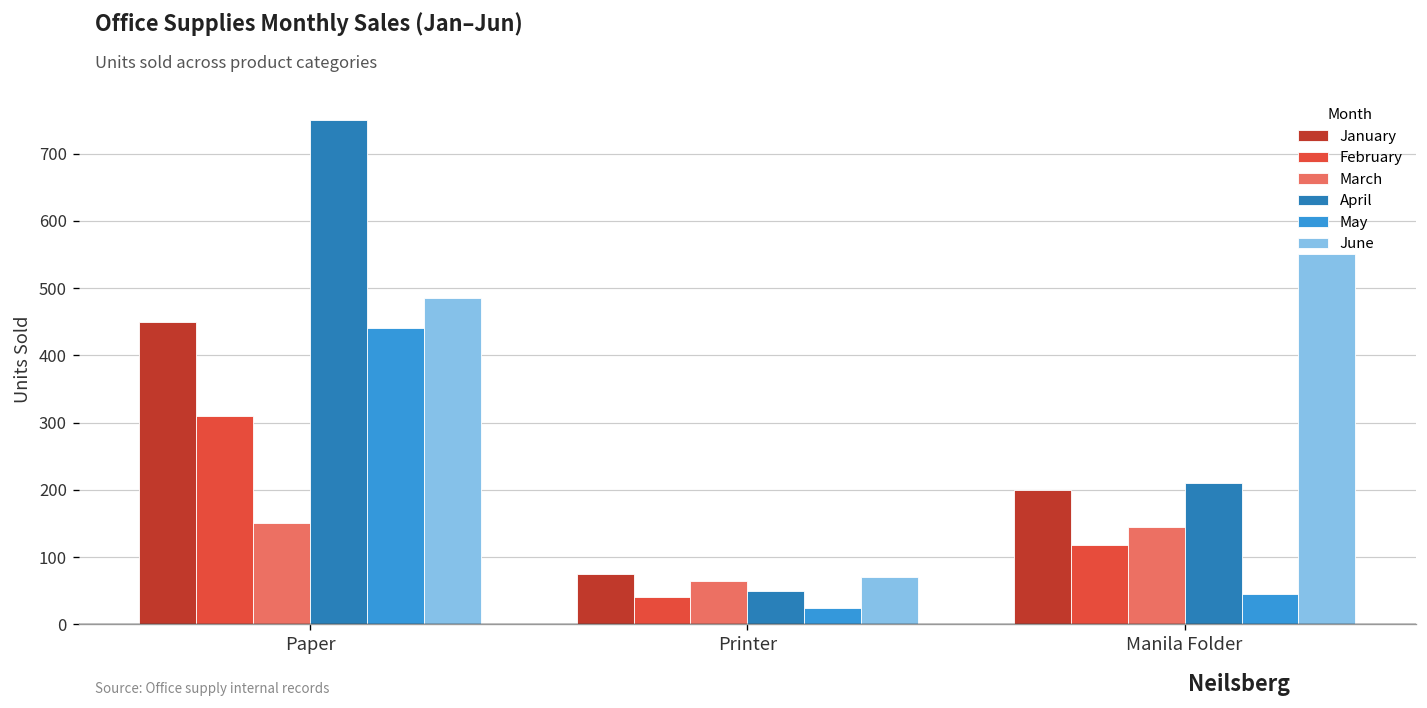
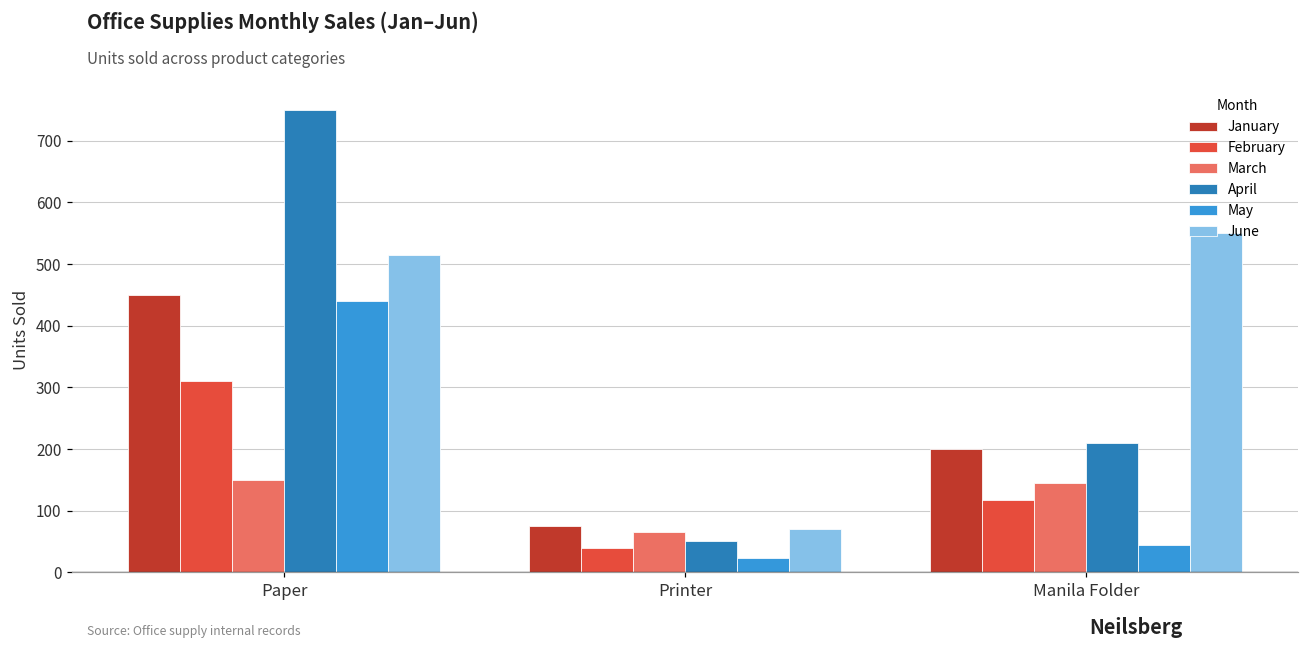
  {
    "June": {
-     "Paper": 490,
+     "Paper": 520,
      "Printer": 70,
      "Manila Folder": 550
    }
  }
